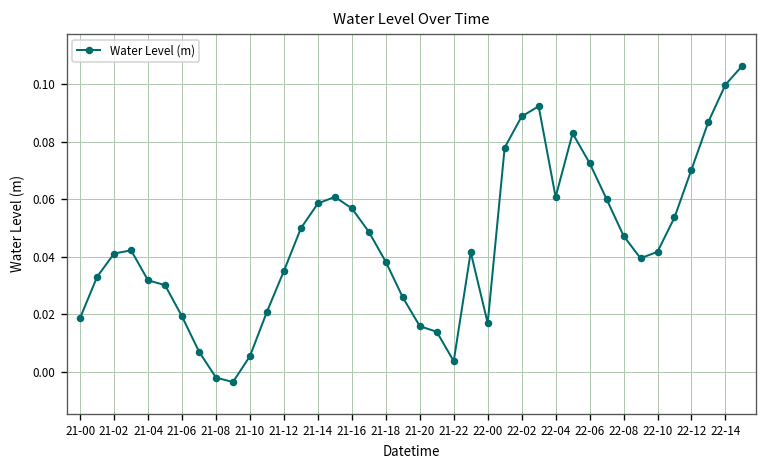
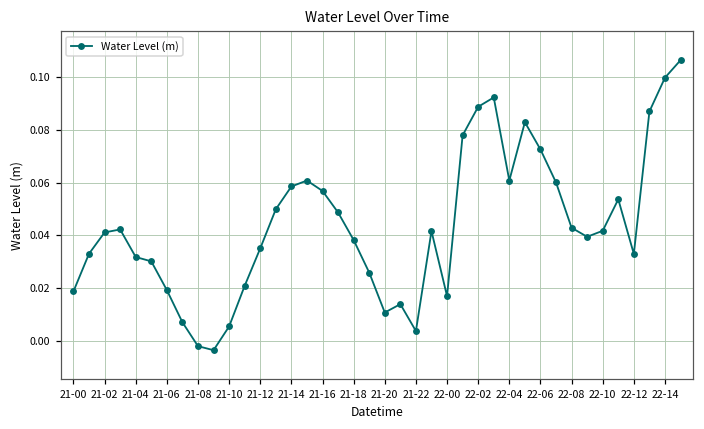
  {
    "21-00": 0.019,
    "21-02": 0.041,
    "21-04": 0.032,
    "21-06": 0.019,
    "21-08": -0.002,
    "21-10": 0.005,
    "21-12": 0.035,
    "21-14": 0.059,
    "21-16": 0.057,
    "21-18": 0.038,
-   "21-20": 0.016,
+   "21-20": 0.011,
    "21-22": 0.004,
    "22-00": 0.017,
    "22-02": 0.089,
    "22-04": 0.061,
    "22-06": 0.073,
-   "22-08": 0.047,
+   "22-08": 0.043,
    "22-10": 0.042,
-   "22-12": 0.070,
+   "22-12": 0.033,
    "22-14": 0.100
  }
